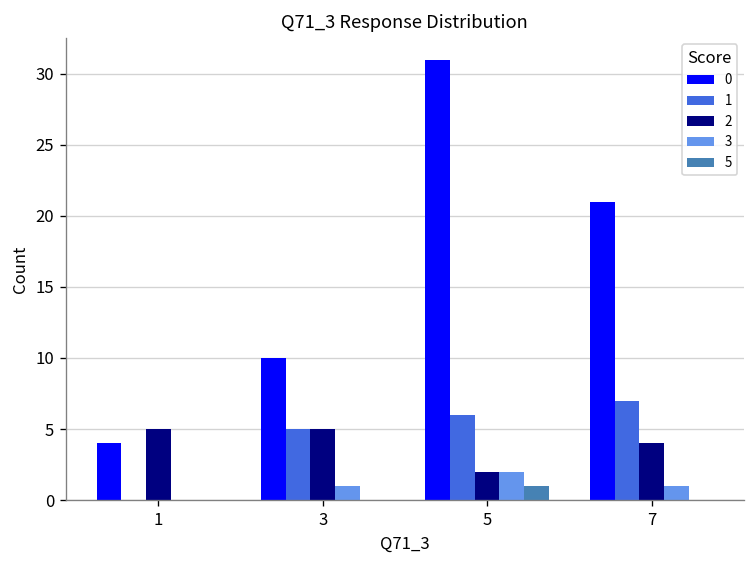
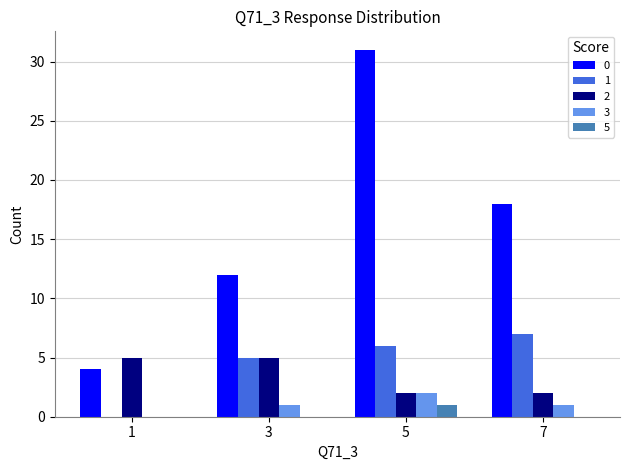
  {
    "0": {
      "1": 4,
-     "3": 10,
+     "3": 12,
      "5": 31,
-     "7": 21
+     "7": 18
    },
    "2": {
      "1": 5,
      "3": 5,
      "5": 2,
-     "7": 4
+     "7": 2
    }
  }
